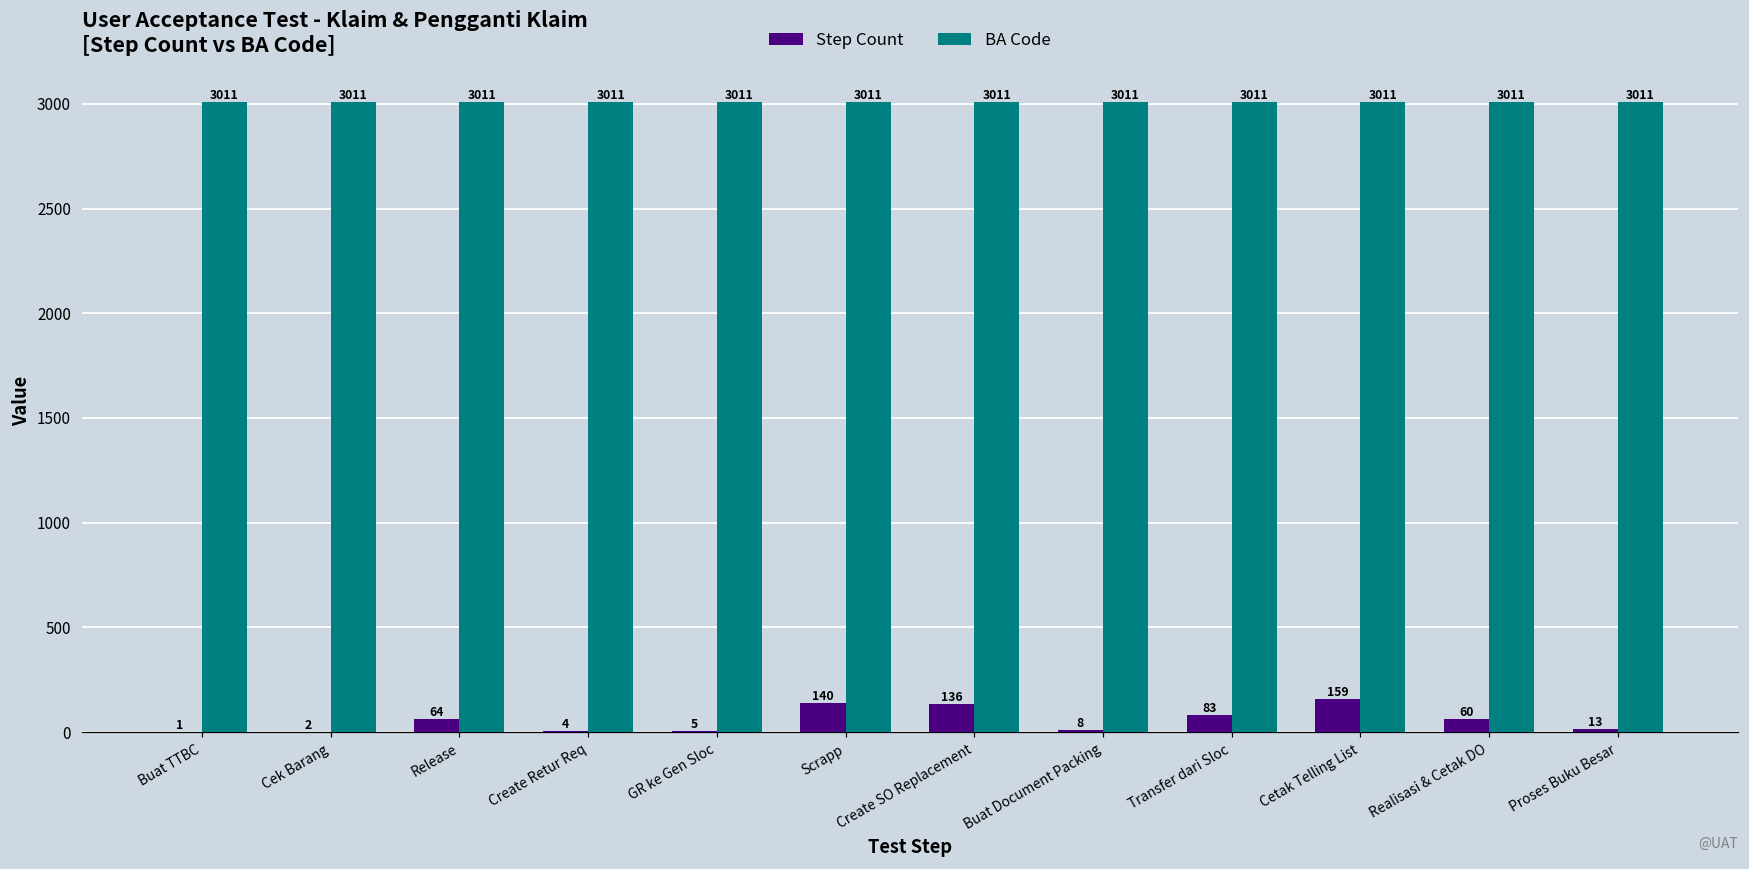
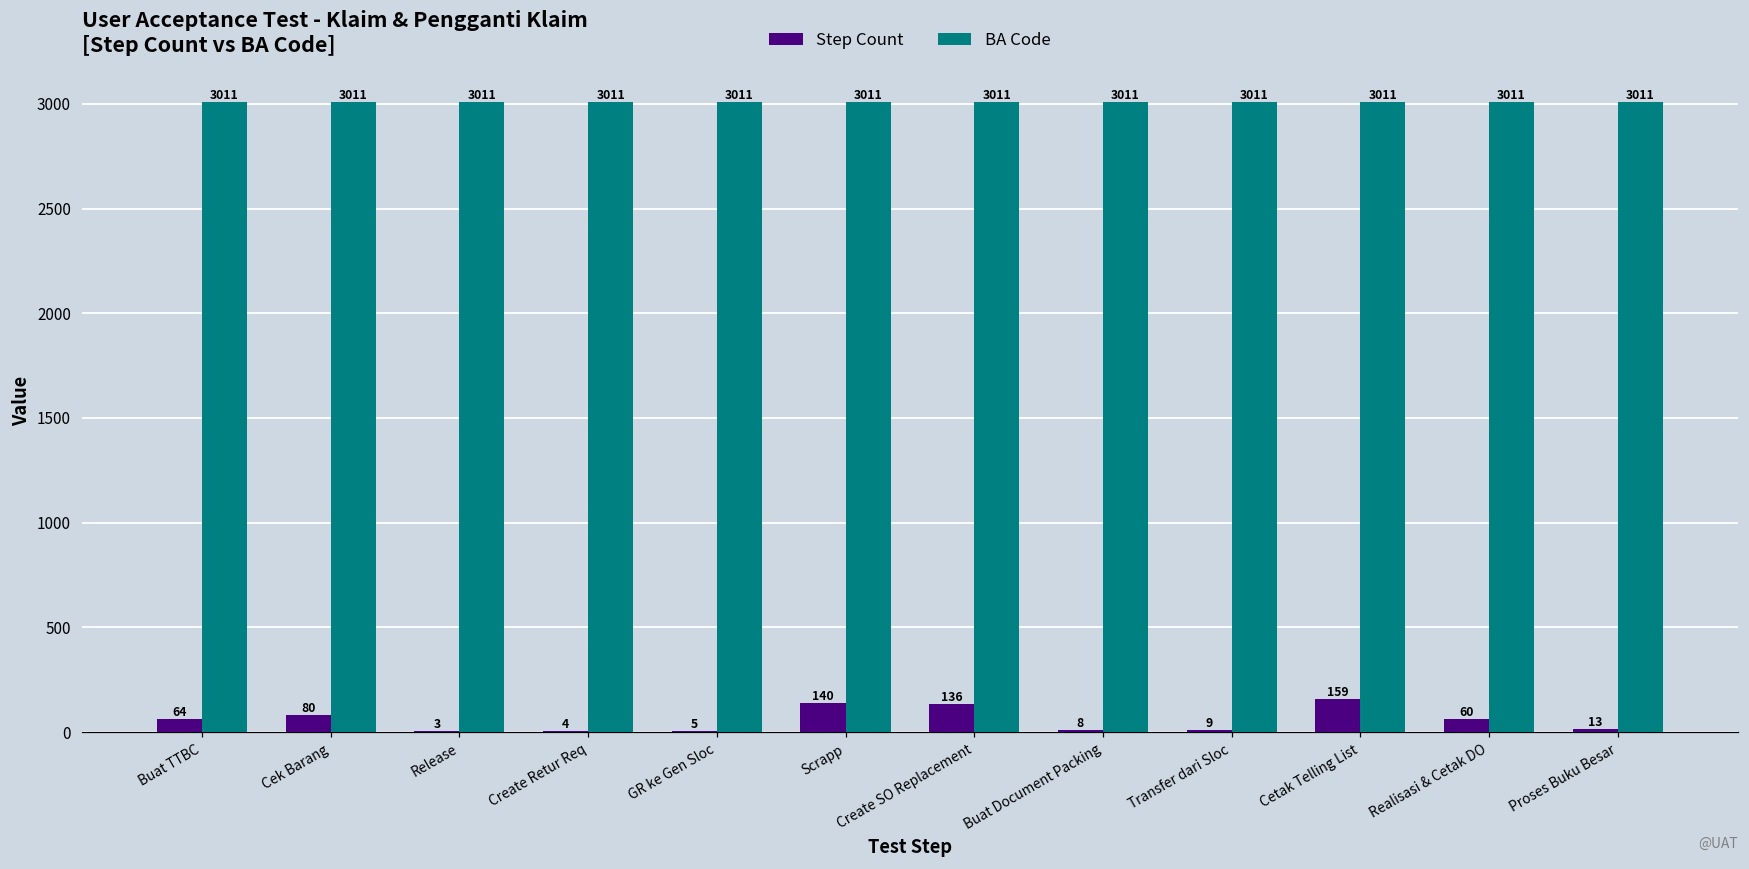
  {
    "Step Count": {
-     "Buat TTBC": 1,
-     "Cek Barang": 2,
-     "Release": 64,
+     "Buat TTBC": 64,
+     "Cek Barang": 80,
+     "Release": 3,
      "Create Retur Req": 4,
      "GR ke Gen Sloc": 5,
      "Scrapp": 140,
      "Create SO Replacement": 136,
      "Buat Document Packing": 8,
-     "Transfer dari Sloc": 83,
+     "Transfer dari Sloc": 9,
      "Cetak Telling List": 159,
      "Realisasi & Cetak DO": 60,
      "Proses Buku Besar": 13
    },
    "BA Code": {
      "Buat TTBC": 3011,
      "Cek Barang": 3011,
      "Release": 3011,
      "Create Retur Req": 3011,
      "GR ke Gen Sloc": 3011,
      "Scrapp": 3011,
      "Create SO Replacement": 3011,
      "Buat Document Packing": 3011,
      "Transfer dari Sloc": 3011,
      "Cetak Telling List": 3011,
      "Realisasi & Cetak DO": 3011,
      "Proses Buku Besar": 3011
    }
  }
